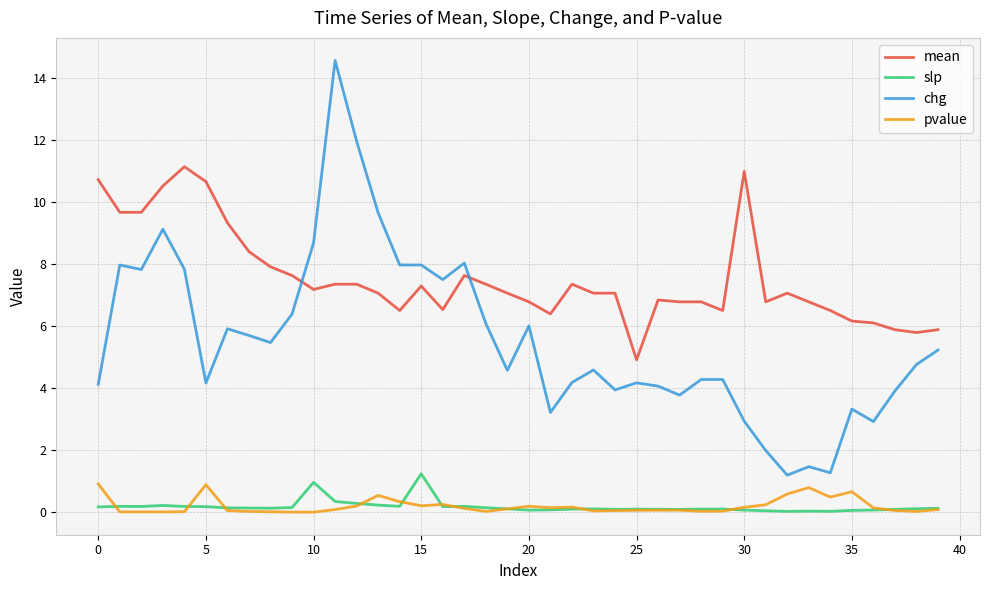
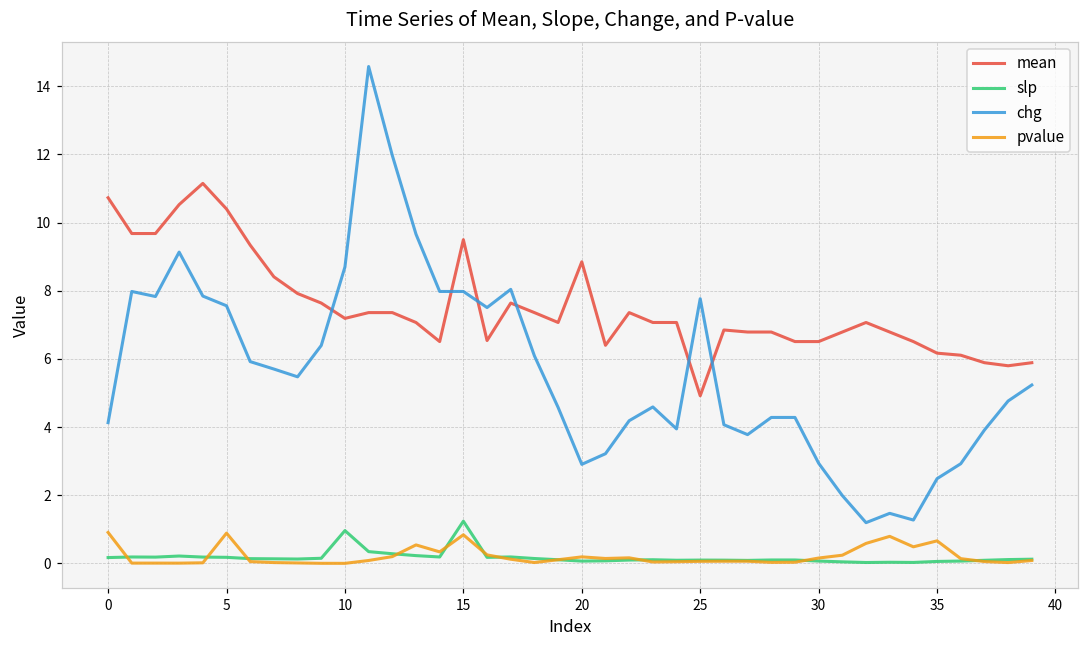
  {
    "mean": {
      "0": 10.7,
-     "5": 10.7,
+     "5": 10.4,
      "10": 7.2,
-     "15": 7.3,
-     "20": 6.8,
+     "15": 9.5,
+     "20": 8.9,
      "25": 4.9,
-     "30": 11.0,
+     "30": 6.5,
      "35": 6.2
    },
    "slp": {
      "0": 0.2,
      "5": 0.2,
      "10": 1.0,
      "15": 1.2,
      "20": 0.1,
      "30": 0.1,
      "35": 0.1
    },
    "chg": {
      "0": 4.1,
-     "5": 4.2,
+     "5": 7.6,
      "10": 8.7,
      "15": 8.0,
-     "20": 6.0,
-     "25": 4.2,
+     "20": 2.9,
+     "25": 7.8,
      "30": 2.9,
-     "35": 3.3
+     "35": 2.5
    },
    "pvalue": {
      "0": 0.9,
      "5": 0.9,
      "10": 0.0,
-     "15": 0.2,
+     "15": 0.8,
      "20": 0.2,
      "30": 0.2,
      "35": 0.7
    }
  }
